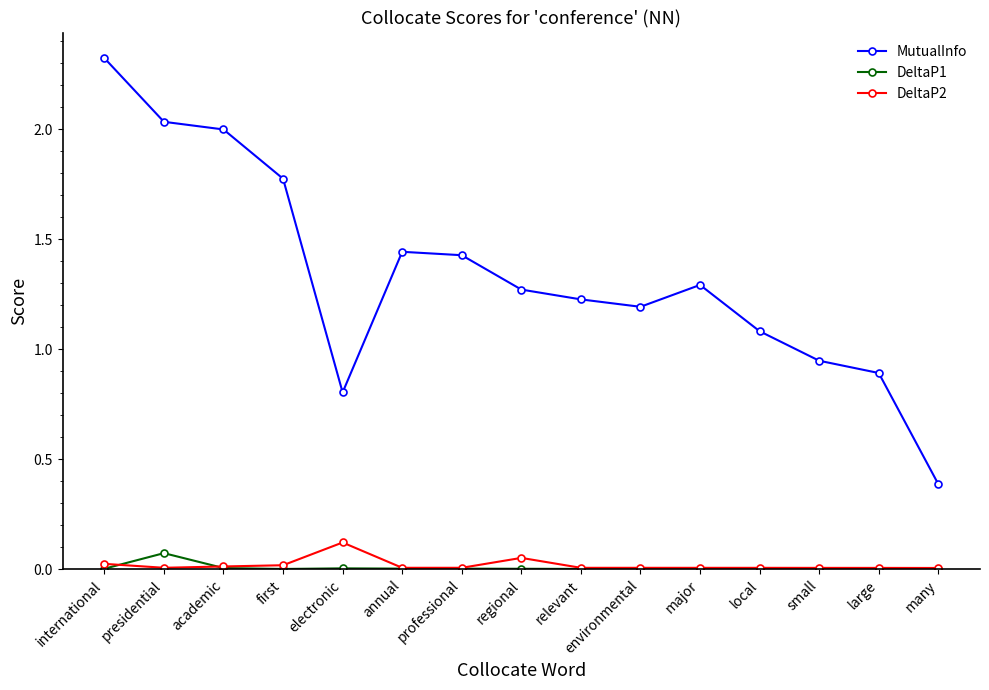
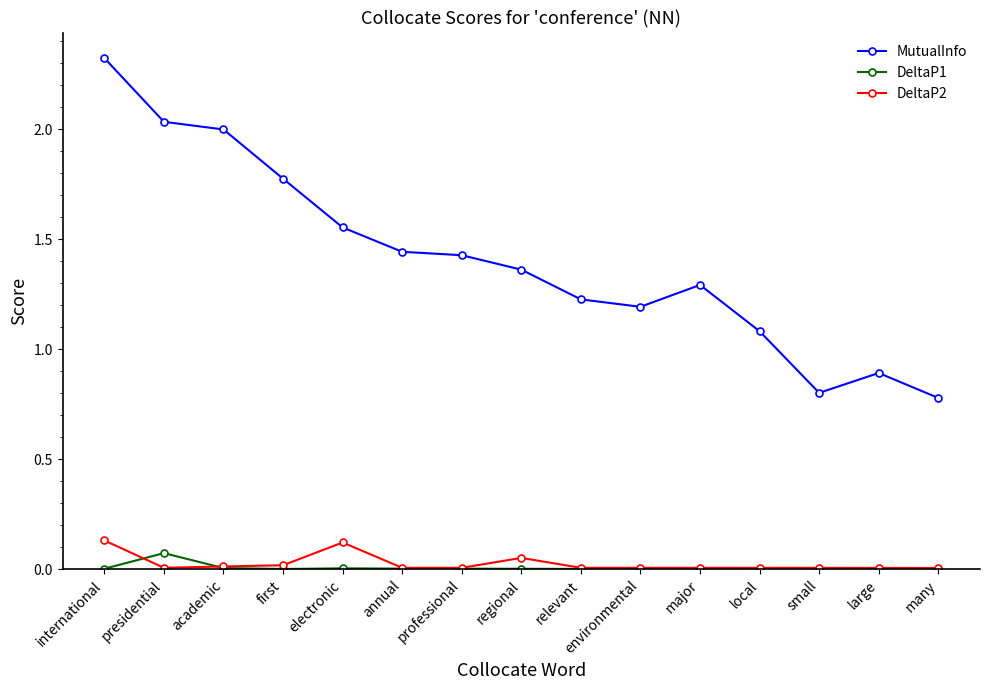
  {
    "MutualInfo": {
      "international": 2.32,
      "presidential": 2.03,
      "academic": 2.00,
      "first": 1.77,
-     "electronic": 0.80,
+     "electronic": 1.55,
      "annual": 1.44,
      "professional": 1.43,
-     "regional": 1.27,
+     "regional": 1.36,
      "relevant": 1.23,
      "environmental": 1.19,
      "major": 1.29,
      "local": 1.08,
-     "small": 0.95,
+     "small": 0.80,
      "large": 0.89,
-     "many": 0.39
+     "many": 0.78
    },
    "DeltaP1": {
      "international": 0.00,
      "presidential": 0.07,
      "first": 0.00,
      "electronic": 0.00,
      "regional": 0.00
    },
    "DeltaP2": {
-     "international": 0.02,
+     "international": 0.13,
      "presidential": 0.01,
      "first": 0.02,
      "electronic": 0.12,
      "regional": 0.05
    }
  }
